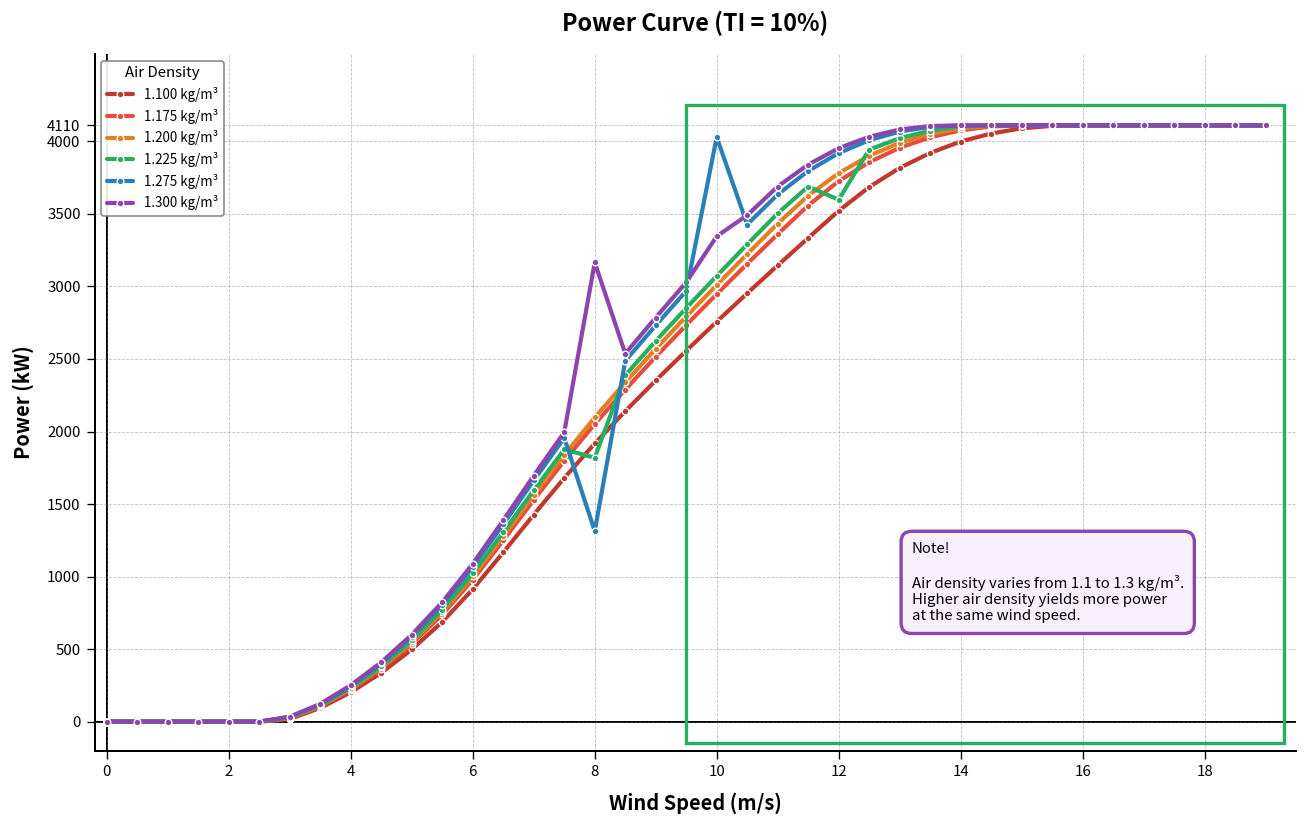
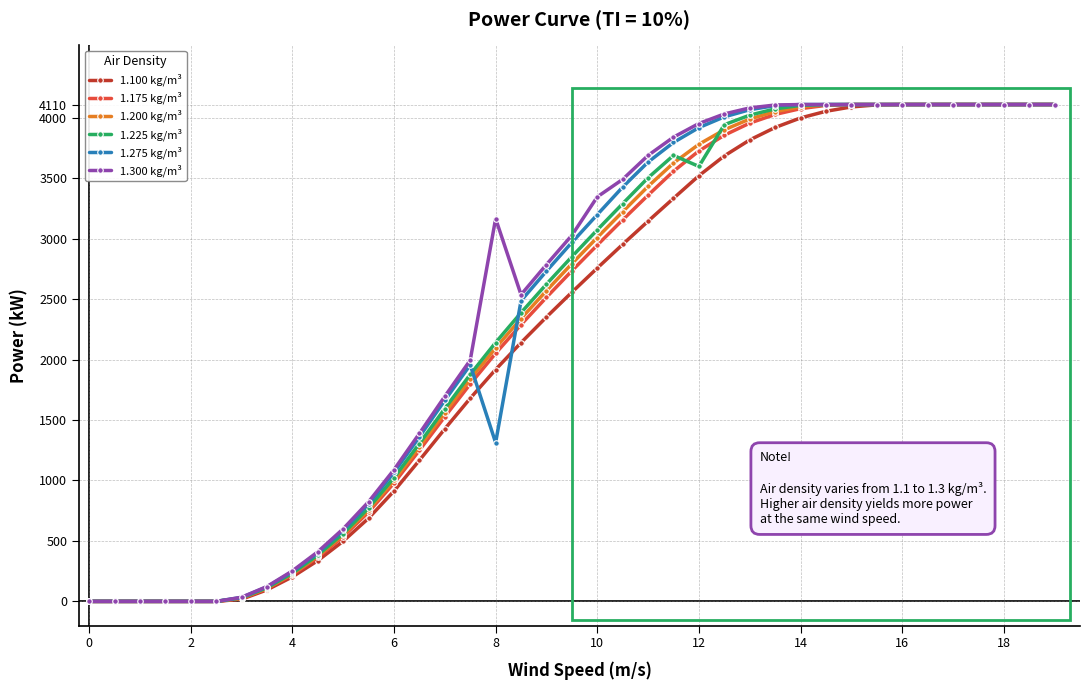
  {
    "1.225 kg/m³": {
      "6": 1020,
-     "8": 1820,
+     "8": 2140,
      "10": 3070,
      "12": 3600
    },
    "1.275 kg/m³": {
      "6": 1070,
      "8": 1310,
-     "10": 4030,
+     "10": 3200,
      "12": 3920
    },
    "1.300 kg/m³": {
      "6": 1090,
      "8": 3170,
      "10": 3350,
      "12": 3950
    }
  }
